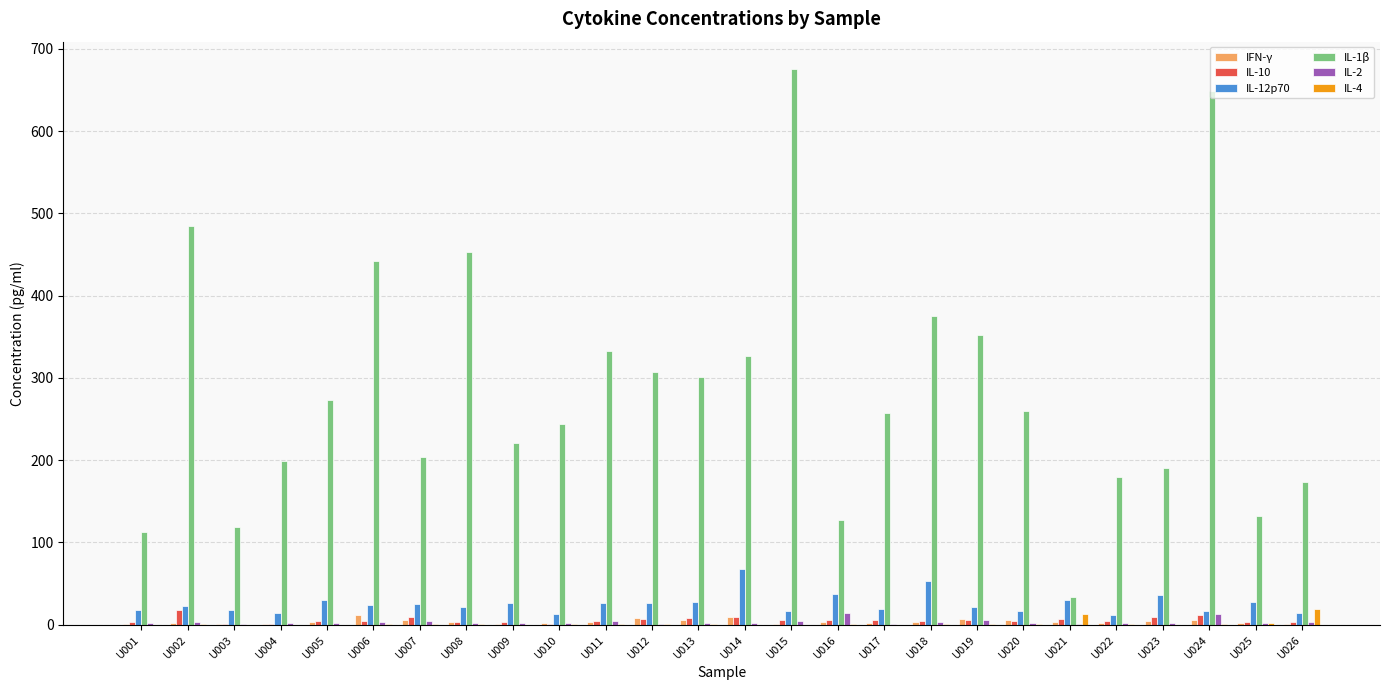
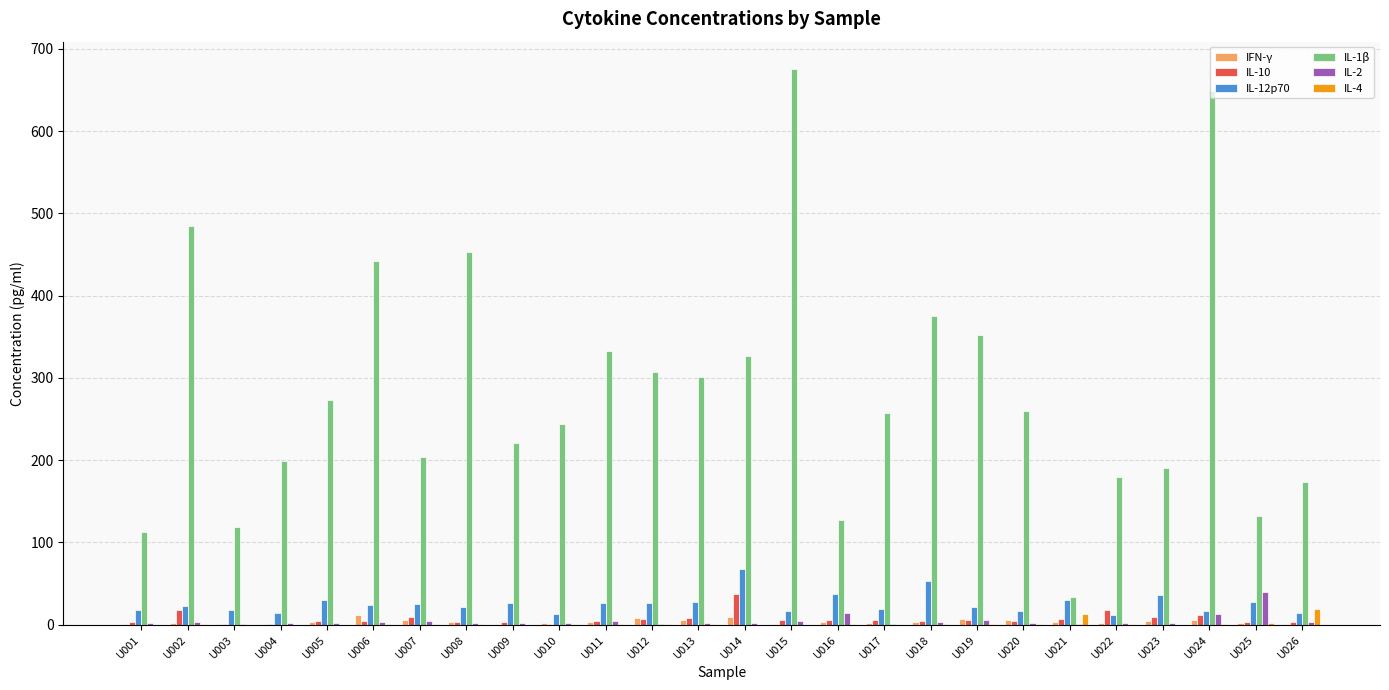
  {
    "IFN-γ": {
      "U006": 10,
      "U007": 10,
      "U008": 0,
      "U011": 0,
      "U012": 10,
      "U013": 10,
      "U014": 10,
      "U016": 0,
      "U018": 0,
      "U019": 10,
      "U020": 10,
      "U021": 0,
      "U023": 0,
      "U024": 10
    },
    "IL-10": {
      "U001": 0,
      "U002": 20,
      "U005": 0,
      "U006": 0,
      "U007": 10,
      "U008": 0,
      "U009": 0,
      "U011": 0,
      "U012": 10,
      "U013": 10,
-     "U014": 10,
+     "U014": 40,
      "U015": 10,
      "U016": 10,
      "U017": 10,
      "U018": 0,
      "U019": 10,
      "U020": 0,
      "U021": 10,
-     "U022": 0,
+     "U022": 20,
      "U023": 10,
      "U024": 10,
      "U025": 0,
      "U026": 0
    },
    "IL-12p70": {
      "U001": 20,
      "U002": 20,
      "U003": 20,
      "U004": 10,
      "U005": 30,
      "U006": 20,
      "U007": 30,
      "U008": 20,
      "U009": 30,
      "U010": 10,
      "U011": 30,
      "U012": 30,
      "U013": 30,
      "U014": 70,
      "U015": 20,
      "U016": 40,
      "U017": 20,
      "U018": 50,
      "U019": 20,
      "U020": 20,
      "U021": 30,
      "U022": 10,
      "U023": 40,
      "U024": 20,
      "U025": 30,
      "U026": 10
    },
    "IL-1β": {
      "U001": 110,
      "U002": 490,
      "U003": 120,
      "U004": 200,
      "U005": 270,
      "U006": 440,
      "U007": 200,
      "U008": 450,
      "U009": 220,
      "U010": 240,
      "U011": 330,
      "U012": 310,
      "U013": 300,
      "U014": 330,
      "U015": 680,
      "U016": 130,
      "U017": 260,
      "U018": 380,
      "U019": 350,
      "U020": 260,
      "U021": 30,
      "U022": 180,
      "U023": 190,
      "U025": 130,
      "U026": 170
    },
    "IL-2": {
      "U007": 0,
      "U011": 0,
      "U015": 0,
      "U016": 10,
      "U018": 0,
      "U019": 10,
      "U024": 10,
-     "U025": 0,
+     "U025": 40,
      "U026": 0
    },
    "IL-4": {
      "U021": 10,
      "U026": 20
    }
  }
